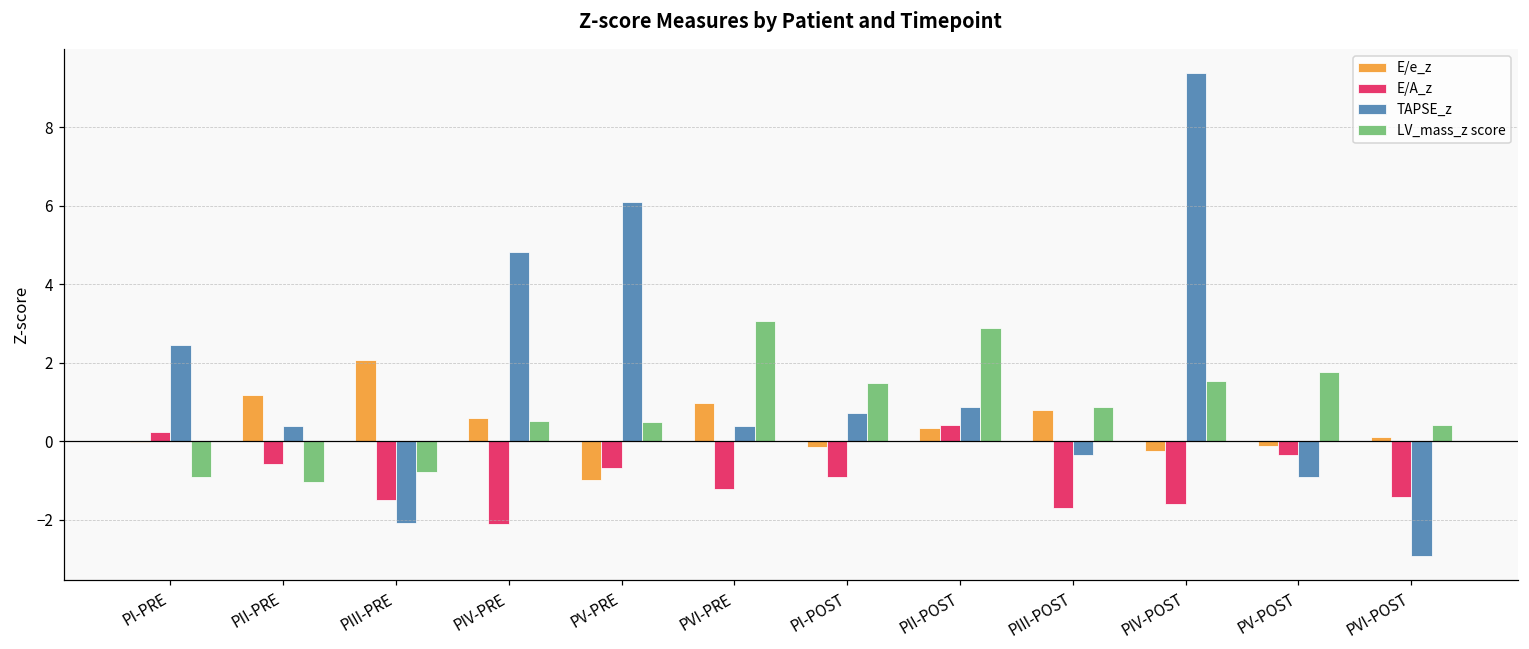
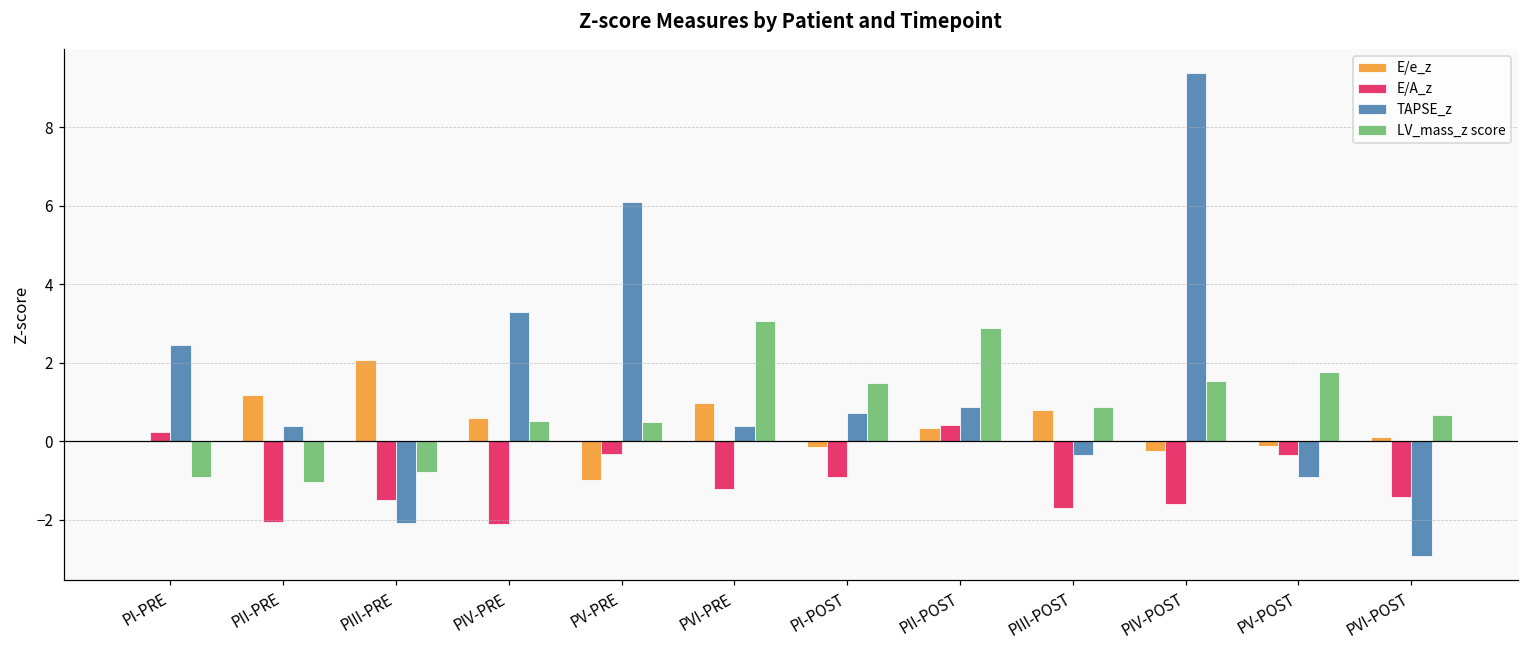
  {
    "E/e_z": {
      "PII-PRE": 1.2,
      "PIII-PRE": 2.1,
      "PIV-PRE": 0.6,
      "PV-PRE": -1.0,
      "PVI-PRE": 1.0,
      "PI-POST": -0.1,
      "PII-POST": 0.3,
      "PIII-POST": 0.8,
      "PIV-POST": -0.3,
      "PV-POST": -0.1,
      "PVI-POST": 0.1
    },
    "E/A_z": {
      "PI-PRE": 0.2,
-     "PII-PRE": -0.6,
+     "PII-PRE": -2.1,
      "PIII-PRE": -1.5,
      "PIV-PRE": -2.1,
-     "PV-PRE": -0.7,
+     "PV-PRE": -0.3,
      "PVI-PRE": -1.2,
      "PI-POST": -0.9,
      "PII-POST": 0.4,
      "PIII-POST": -1.7,
      "PIV-POST": -1.6,
      "PV-POST": -0.4,
      "PVI-POST": -1.4
    },
    "TAPSE_z": {
      "PI-PRE": 2.5,
      "PII-PRE": 0.4,
      "PIII-PRE": -2.1,
-     "PIV-PRE": 4.8,
+     "PIV-PRE": 3.3,
      "PV-PRE": 6.1,
      "PVI-PRE": 0.4,
      "PI-POST": 0.7,
      "PII-POST": 0.9,
      "PIII-POST": -0.4,
      "PIV-POST": 9.4,
      "PV-POST": -0.9,
      "PVI-POST": -2.9
    },
    "LV_mass_z score": {
      "PI-PRE": -0.9,
      "PII-PRE": -1.1,
      "PIII-PRE": -0.8,
      "PIV-PRE": 0.5,
      "PV-PRE": 0.5,
      "PVI-PRE": 3.1,
      "PI-POST": 1.5,
      "PII-POST": 2.9,
      "PIII-POST": 0.9,
      "PIV-POST": 1.5,
      "PV-POST": 1.8,
-     "PVI-POST": 0.4
+     "PVI-POST": 0.7
    }
  }
